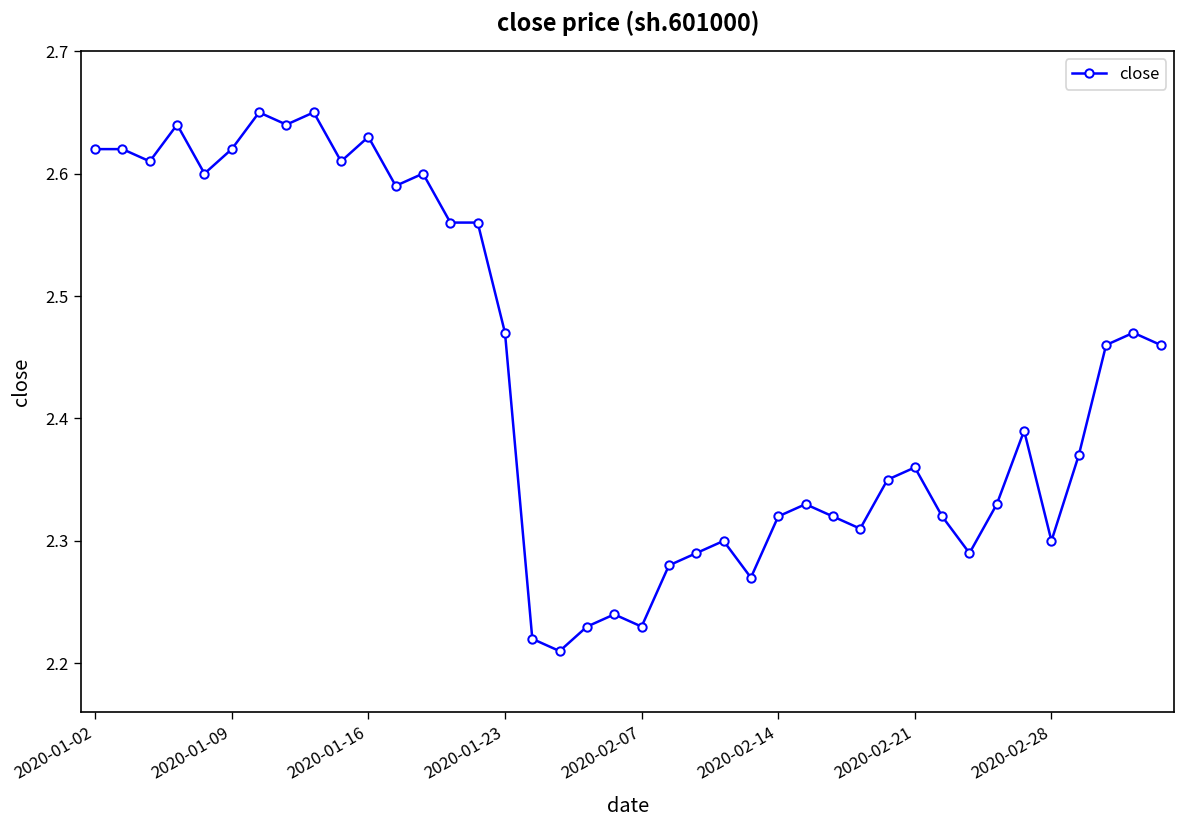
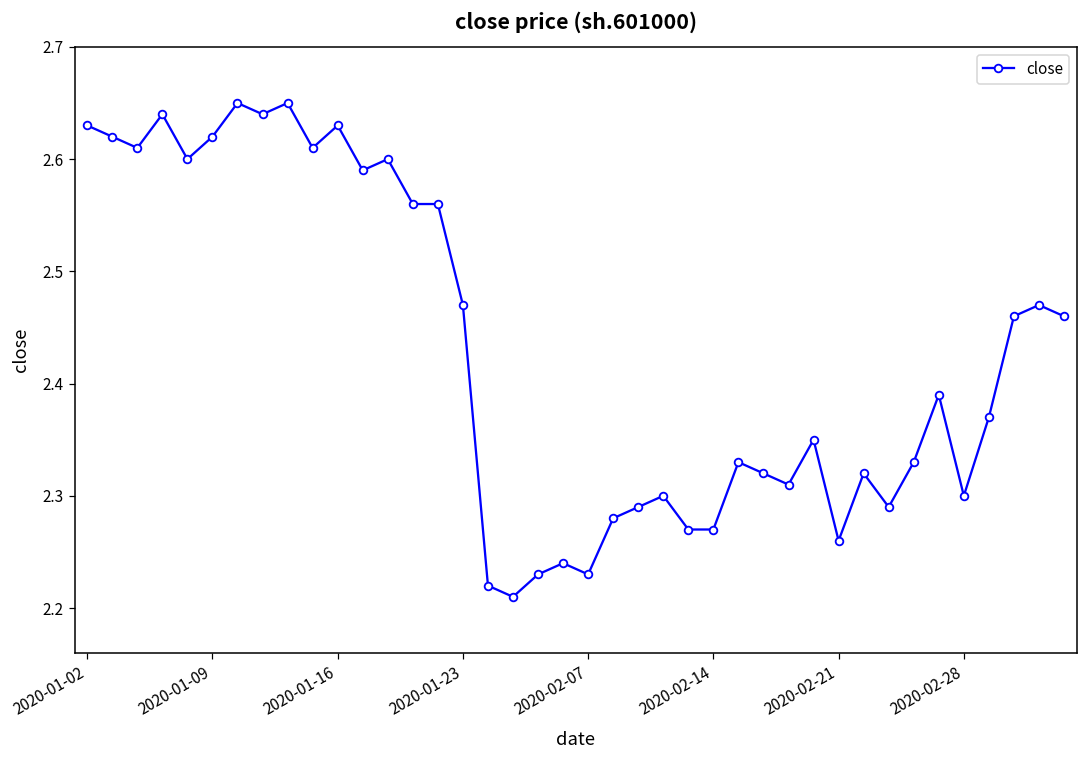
  {
-   "2020-01-02": 2.62,
+   "2020-01-02": 2.63,
    "2020-01-09": 2.62,
    "2020-01-16": 2.63,
    "2020-01-23": 2.47,
    "2020-02-07": 2.23,
-   "2020-02-14": 2.32,
-   "2020-02-21": 2.36,
+   "2020-02-14": 2.27,
+   "2020-02-21": 2.26,
    "2020-02-28": 2.30
  }
